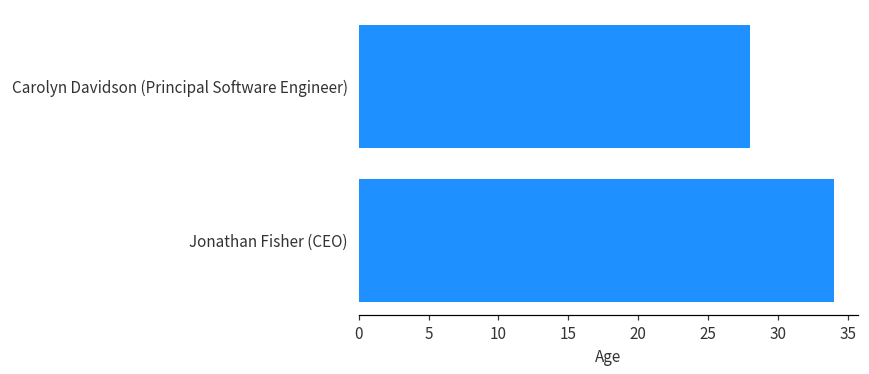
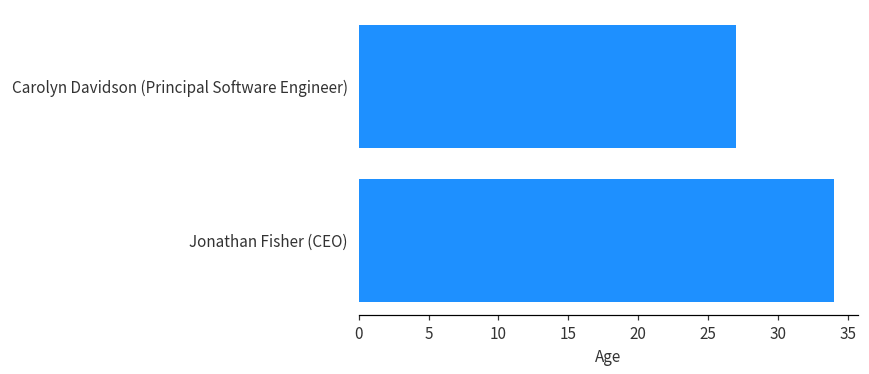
  {
-   "Carolyn Davidson (Principal Software Engineer)": 28,
+   "Carolyn Davidson (Principal Software Engineer)": 27,
    "Jonathan Fisher (CEO)": 34
  }
